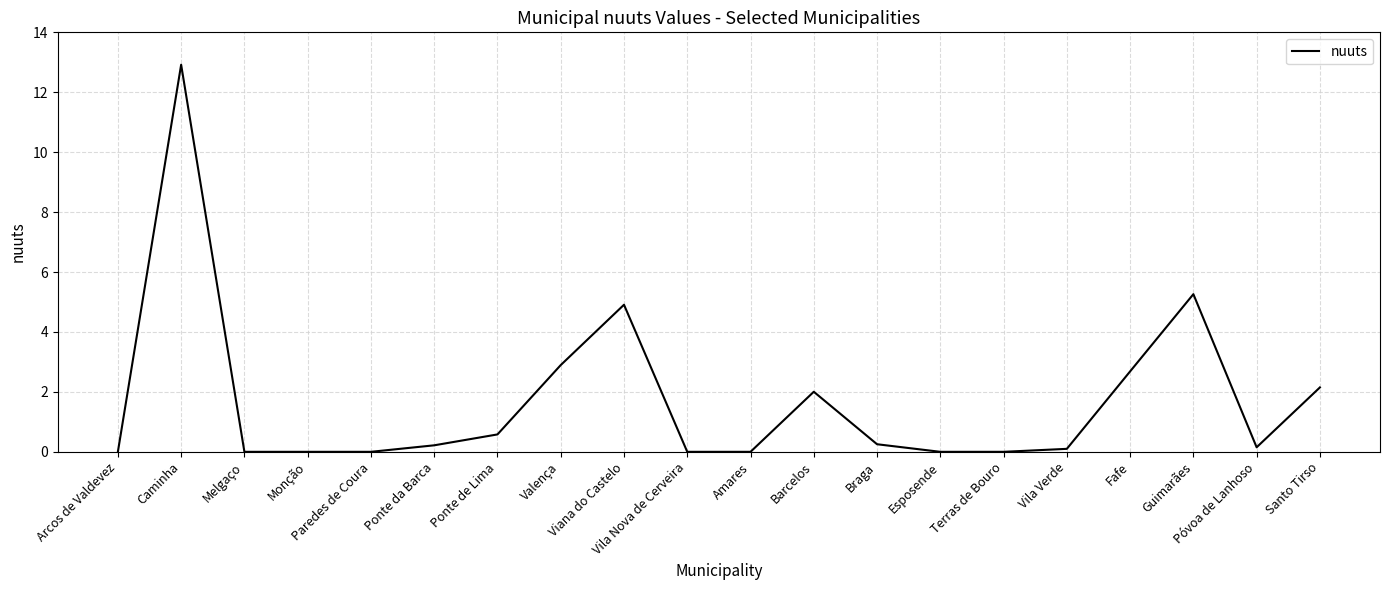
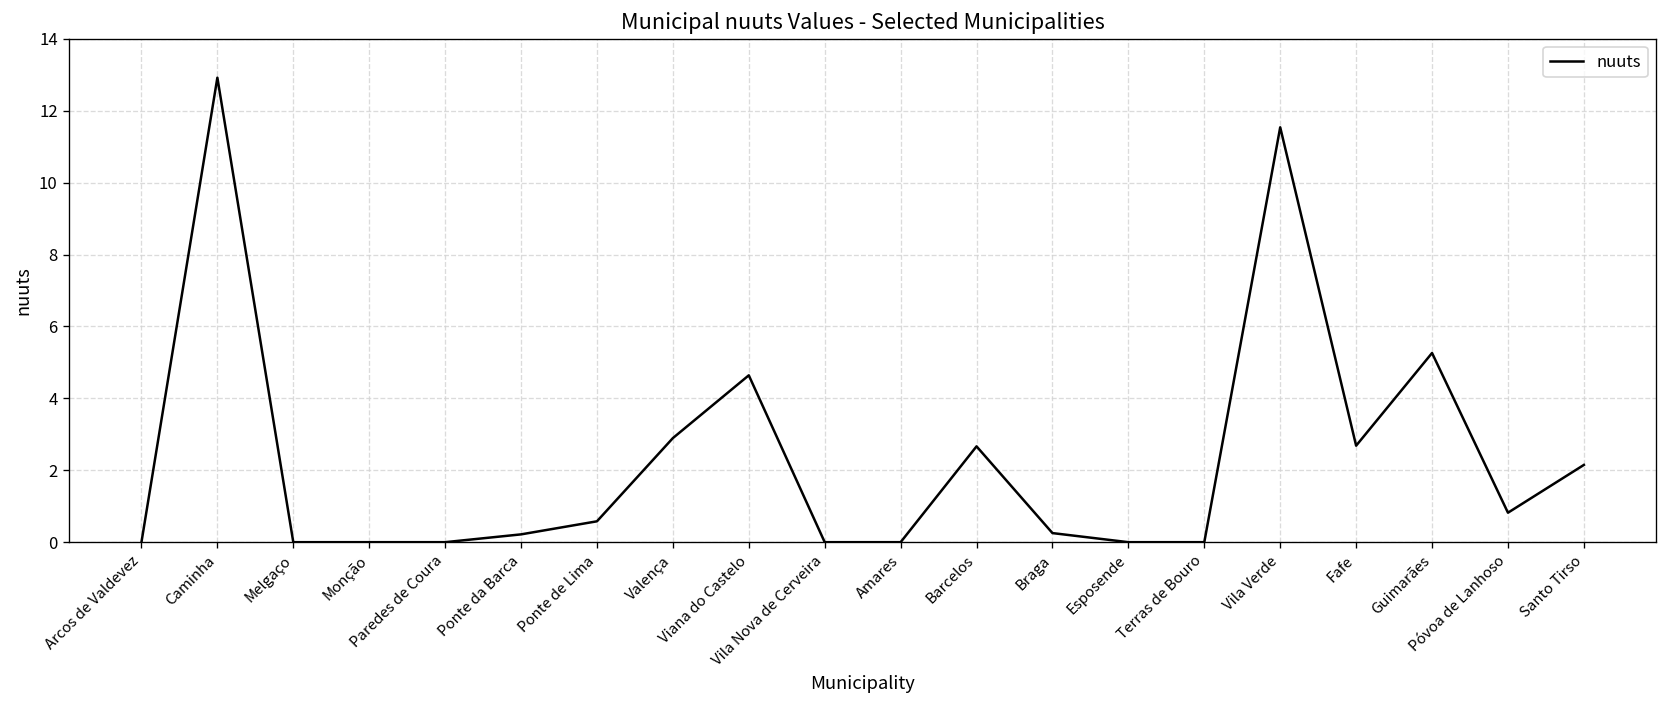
  {
    "Arcos de Valdevez": 0.0,
    "Caminha": 12.9,
    "Melgaço": 0.0,
    "Monção": 0.0,
    "Paredes de Coura": 0.0,
    "Ponte da Barca": 0.2,
    "Ponte de Lima": 0.6,
    "Valença": 2.9,
-   "Viana do Castelo": 4.9,
+   "Viana do Castelo": 4.6,
    "Vila Nova de Cerveira": 0.0,
    "Amares": 0.0,
-   "Barcelos": 2.0,
+   "Barcelos": 2.7,
    "Braga": 0.3,
    "Esposende": 0.0,
    "Terras de Bouro": 0.0,
-   "Vila Verde": 0.1,
+   "Vila Verde": 11.5,
    "Fafe": 2.7,
    "Guimarães": 5.3,
-   "Póvoa de Lanhoso": 0.2,
+   "Póvoa de Lanhoso": 0.8,
    "Santo Tirso": 2.1
  }
